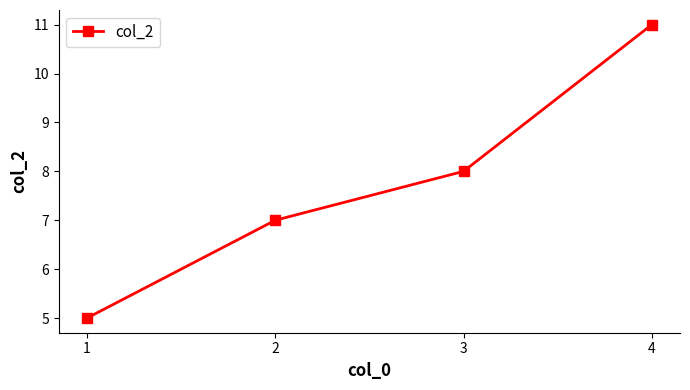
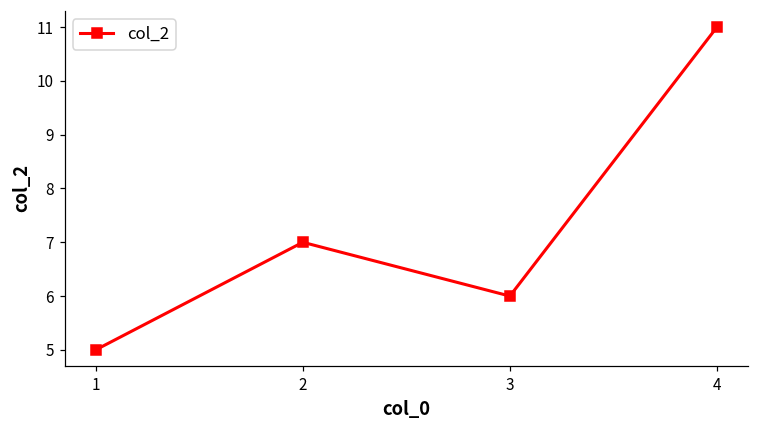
  {
    "1": 5,
    "2": 7,
-   "3": 8,
+   "3": 6,
    "4": 11
  }
